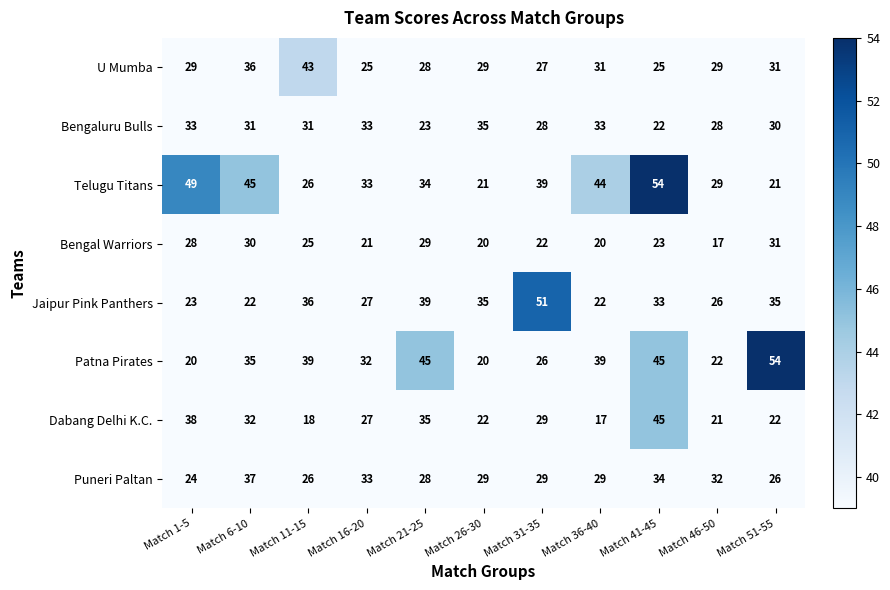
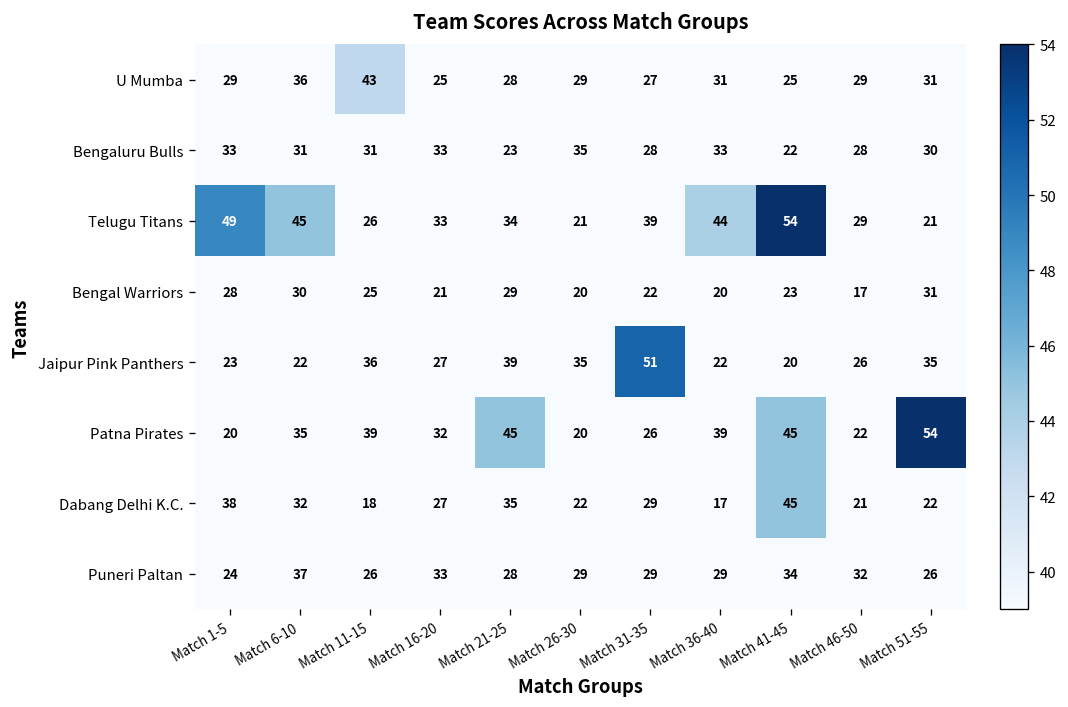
  {
    "U Mumba": {
      "Match 1-5": 29,
      "Match 6-10": 36,
      "Match 11-15": 43,
      "Match 16-20": 25,
      "Match 21-25": 28,
      "Match 26-30": 29,
      "Match 31-35": 27,
      "Match 36-40": 31,
      "Match 41-45": 25,
      "Match 46-50": 29,
      "Match 51-55": 31
    },
    "Bengaluru Bulls": {
      "Match 1-5": 33,
      "Match 6-10": 31,
      "Match 11-15": 31,
      "Match 16-20": 33,
      "Match 21-25": 23,
      "Match 26-30": 35,
      "Match 31-35": 28,
      "Match 36-40": 33,
      "Match 41-45": 22,
      "Match 46-50": 28,
      "Match 51-55": 30
    },
    "Telugu Titans": {
      "Match 1-5": 49,
      "Match 6-10": 45,
      "Match 11-15": 26,
      "Match 16-20": 33,
      "Match 21-25": 34,
      "Match 26-30": 21,
      "Match 31-35": 39,
      "Match 36-40": 44,
      "Match 41-45": 54,
      "Match 46-50": 29,
      "Match 51-55": 21
    },
    "Bengal Warriors": {
      "Match 1-5": 28,
      "Match 6-10": 30,
      "Match 11-15": 25,
      "Match 16-20": 21,
      "Match 21-25": 29,
      "Match 26-30": 20,
      "Match 31-35": 22,
      "Match 36-40": 20,
      "Match 41-45": 23,
      "Match 46-50": 17,
      "Match 51-55": 31
    },
    "Jaipur Pink Panthers": {
      "Match 1-5": 23,
      "Match 6-10": 22,
      "Match 11-15": 36,
      "Match 16-20": 27,
      "Match 21-25": 39,
      "Match 26-30": 35,
      "Match 31-35": 51,
      "Match 36-40": 22,
-     "Match 41-45": 33,
+     "Match 41-45": 20,
      "Match 46-50": 26,
      "Match 51-55": 35
    },
    "Patna Pirates": {
      "Match 1-5": 20,
      "Match 6-10": 35,
      "Match 11-15": 39,
      "Match 16-20": 32,
      "Match 21-25": 45,
      "Match 26-30": 20,
      "Match 31-35": 26,
      "Match 36-40": 39,
      "Match 41-45": 45,
      "Match 46-50": 22,
      "Match 51-55": 54
    },
    "Dabang Delhi K.C.": {
      "Match 1-5": 38,
      "Match 6-10": 32,
      "Match 11-15": 18,
      "Match 16-20": 27,
      "Match 21-25": 35,
      "Match 26-30": 22,
      "Match 31-35": 29,
      "Match 36-40": 17,
      "Match 41-45": 45,
      "Match 46-50": 21,
      "Match 51-55": 22
    },
    "Puneri Paltan": {
      "Match 1-5": 24,
      "Match 6-10": 37,
      "Match 11-15": 26,
      "Match 16-20": 33,
      "Match 21-25": 28,
      "Match 26-30": 29,
      "Match 31-35": 29,
      "Match 36-40": 29,
      "Match 41-45": 34,
      "Match 46-50": 32,
      "Match 51-55": 26
    }
  }
